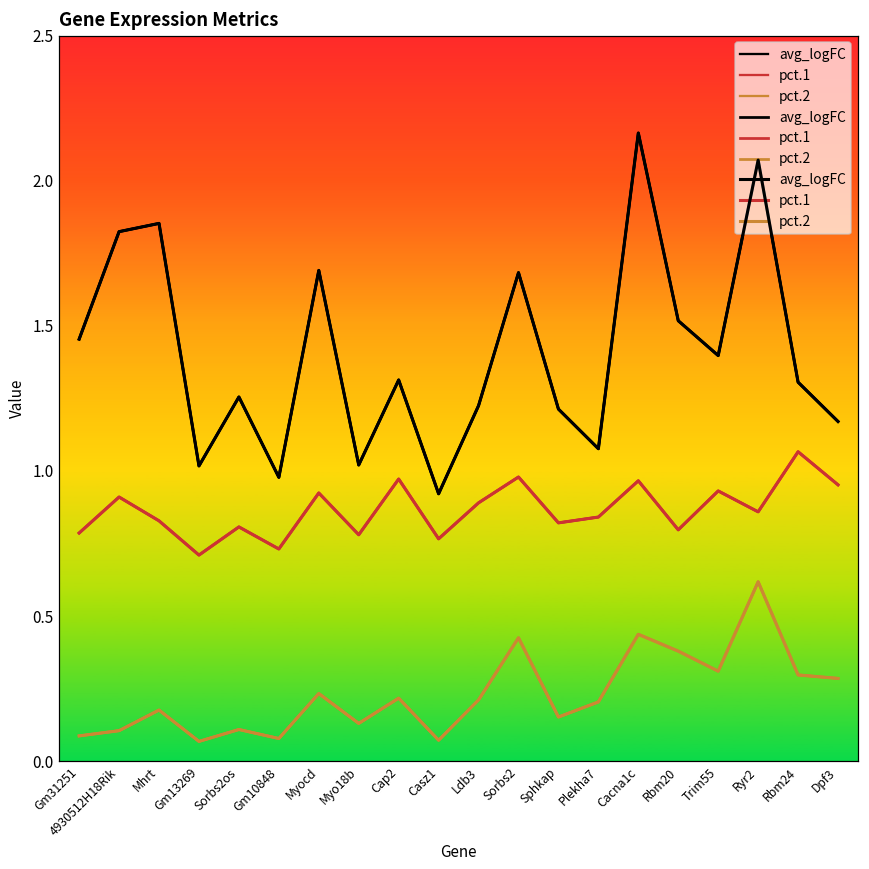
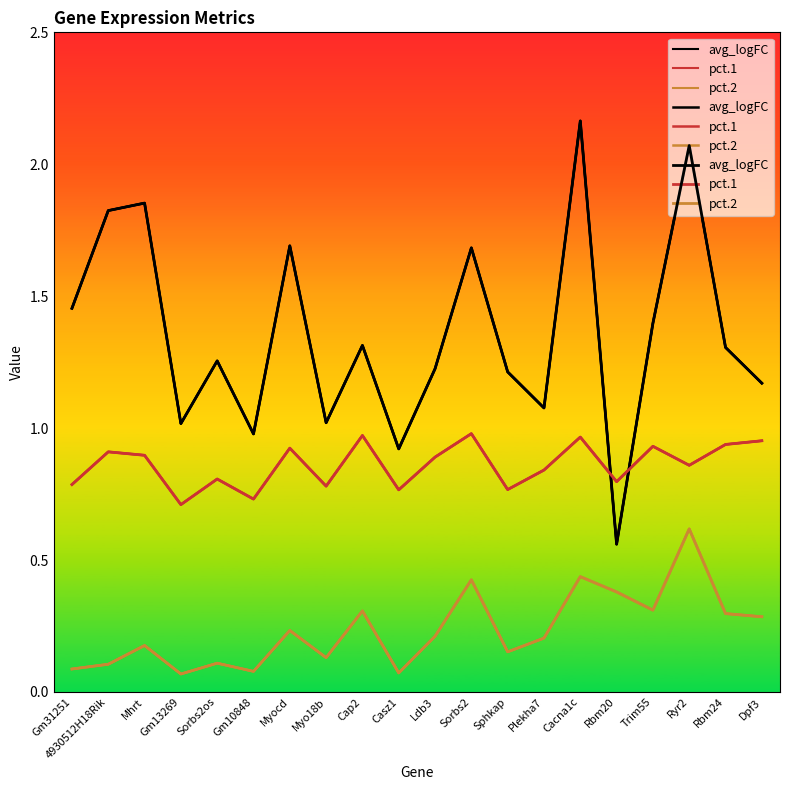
  {
    "avg_logFC": {
      "Gm31251": 1.45,
      "4930512H18Rik": 1.82,
      "Mhrt": 1.85,
      "Gm13269": 1.02,
      "Sorbs2os": 1.25,
      "Gm10848": 0.98,
      "Myocd": 1.69,
      "Myo18b": 1.02,
      "Cap2": 1.31,
      "Casz1": 0.92,
      "Ldb3": 1.22,
      "Sorbs2": 1.68,
      "Sphkap": 1.21,
      "Plekha7": 1.08,
      "Cacna1c": 2.16,
-     "Rbm20": 1.52,
+     "Rbm20": 0.56,
      "Trim55": 1.40,
      "Rbm24": 1.31,
      "Dpf3": 1.17
    },
    "pct.1": {
      "Gm31251": 0.79,
      "4930512H18Rik": 0.91,
-     "Mhrt": 0.83,
+     "Mhrt": 0.90,
      "Gm13269": 0.71,
      "Sorbs2os": 0.81,
      "Gm10848": 0.73,
      "Myocd": 0.92,
      "Myo18b": 0.78,
      "Cap2": 0.97,
      "Casz1": 0.77,
      "Ldb3": 0.89,
      "Sorbs2": 0.98,
-     "Sphkap": 0.82,
+     "Sphkap": 0.77,
      "Plekha7": 0.84,
      "Cacna1c": 0.97,
      "Rbm20": 0.80,
      "Trim55": 0.93,
      "Ryr2": 0.86,
-     "Rbm24": 1.07,
+     "Rbm24": 0.94,
      "Dpf3": 0.95
    },
    "pct.2": {
      "Gm31251": 0.09,
      "4930512H18Rik": 0.11,
      "Mhrt": 0.18,
      "Gm13269": 0.07,
      "Sorbs2os": 0.11,
      "Gm10848": 0.08,
      "Myocd": 0.23,
      "Myo18b": 0.13,
-     "Cap2": 0.22,
+     "Cap2": 0.31,
      "Casz1": 0.07,
      "Ldb3": 0.21,
      "Sorbs2": 0.43,
      "Sphkap": 0.15,
      "Plekha7": 0.20,
      "Cacna1c": 0.44,
      "Rbm20": 0.38,
      "Trim55": 0.31,
      "Ryr2": 0.62,
      "Rbm24": 0.30,
      "Dpf3": 0.29
    }
  }
